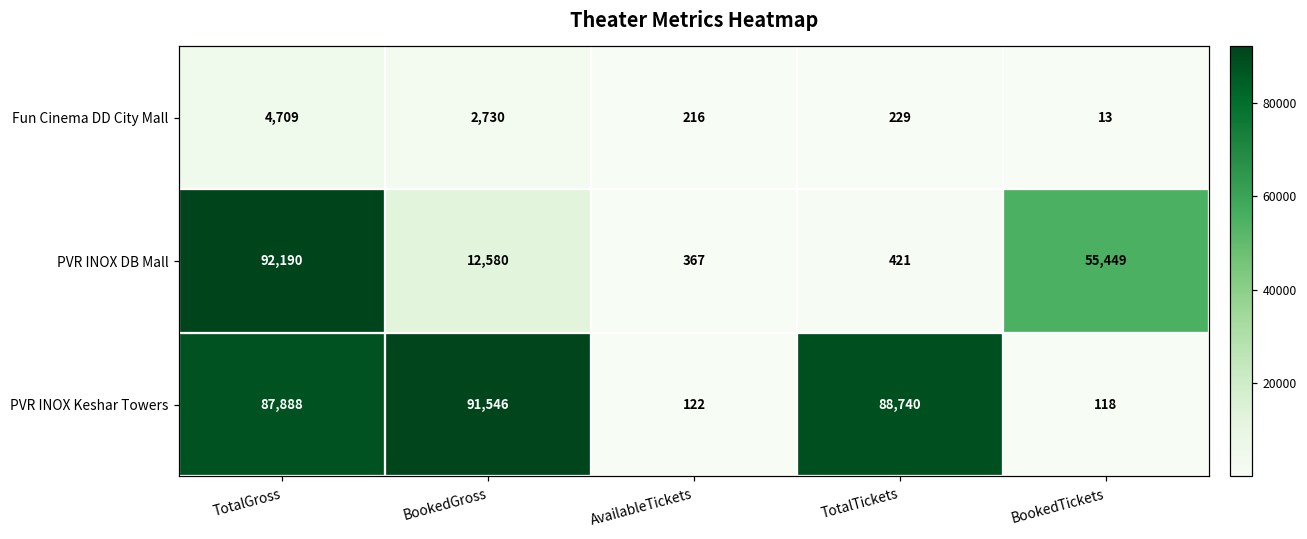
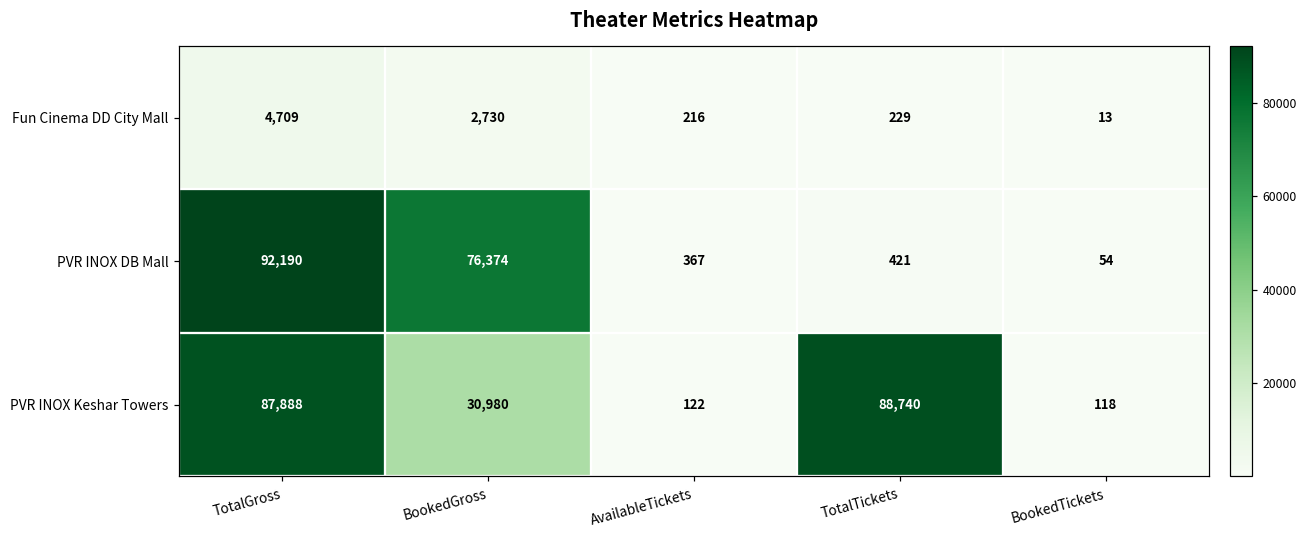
  {
    "Fun Cinema DD City Mall": {
      "TotalGross": "4,709",
      "BookedGross": "2,730",
      "AvailableTickets": "216",
      "TotalTickets": "229",
      "BookedTickets": "13"
    },
    "PVR INOX DB Mall": {
      "TotalGross": "92,190",
-     "BookedGross": "12,580",
+     "BookedGross": "76,374",
      "AvailableTickets": "367",
      "TotalTickets": "421",
-     "BookedTickets": "55,449"
+     "BookedTickets": "54"
    },
    "PVR INOX Keshar Towers": {
      "TotalGross": "87,888",
-     "BookedGross": "91,546",
+     "BookedGross": "30,980",
      "AvailableTickets": "122",
      "TotalTickets": "88,740",
      "BookedTickets": "118"
    }
  }
